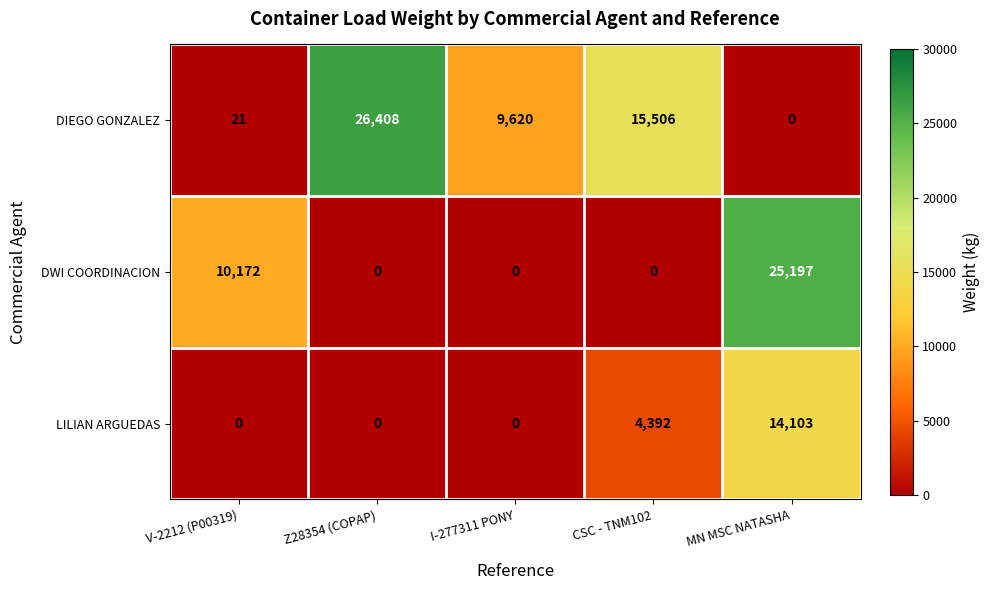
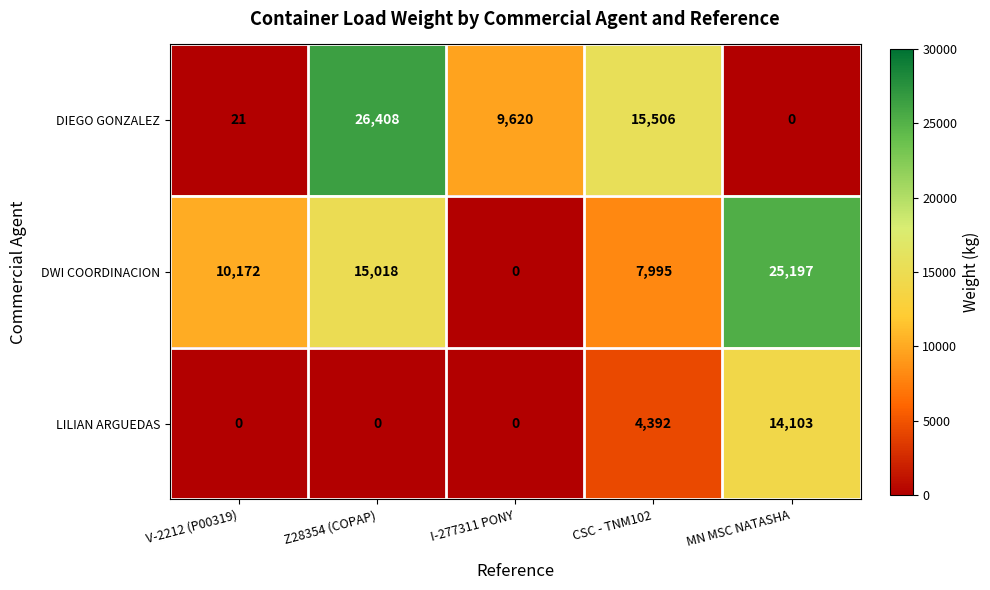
  {
    "DIEGO GONZALEZ": {
      "V-2212 (P00319)": "21",
      "Z28354 (COPAP)": "26,408",
      "I-277311 PONY": "9,620",
      "CSC - TNM102": "15,506",
      "MN MSC NATASHA": "0"
    },
    "DWI COORDINACION": {
      "V-2212 (P00319)": "10,172",
-     "Z28354 (COPAP)": "0",
+     "Z28354 (COPAP)": "15,018",
      "I-277311 PONY": "0",
-     "CSC - TNM102": "0",
+     "CSC - TNM102": "7,995",
      "MN MSC NATASHA": "25,197"
    },
    "LILIAN ARGUEDAS": {
      "V-2212 (P00319)": "0",
      "Z28354 (COPAP)": "0",
      "I-277311 PONY": "0",
      "CSC - TNM102": "4,392",
      "MN MSC NATASHA": "14,103"
    }
  }
